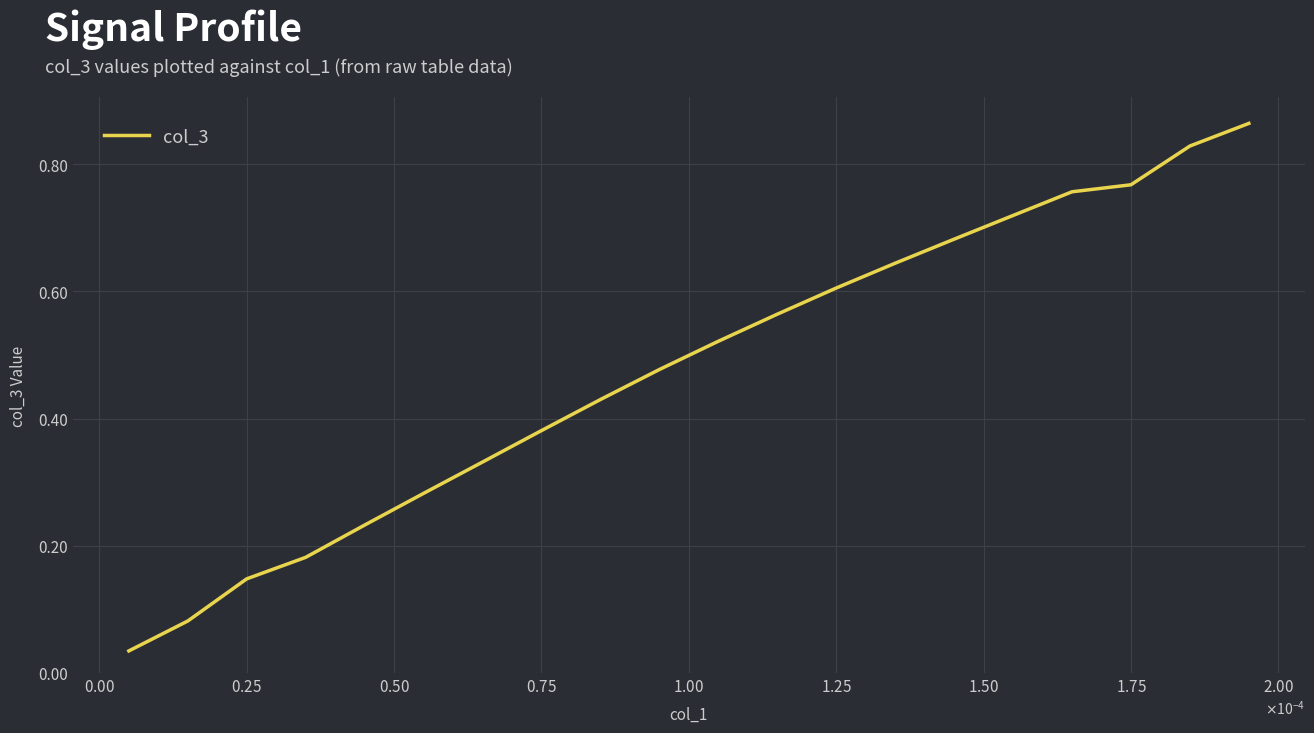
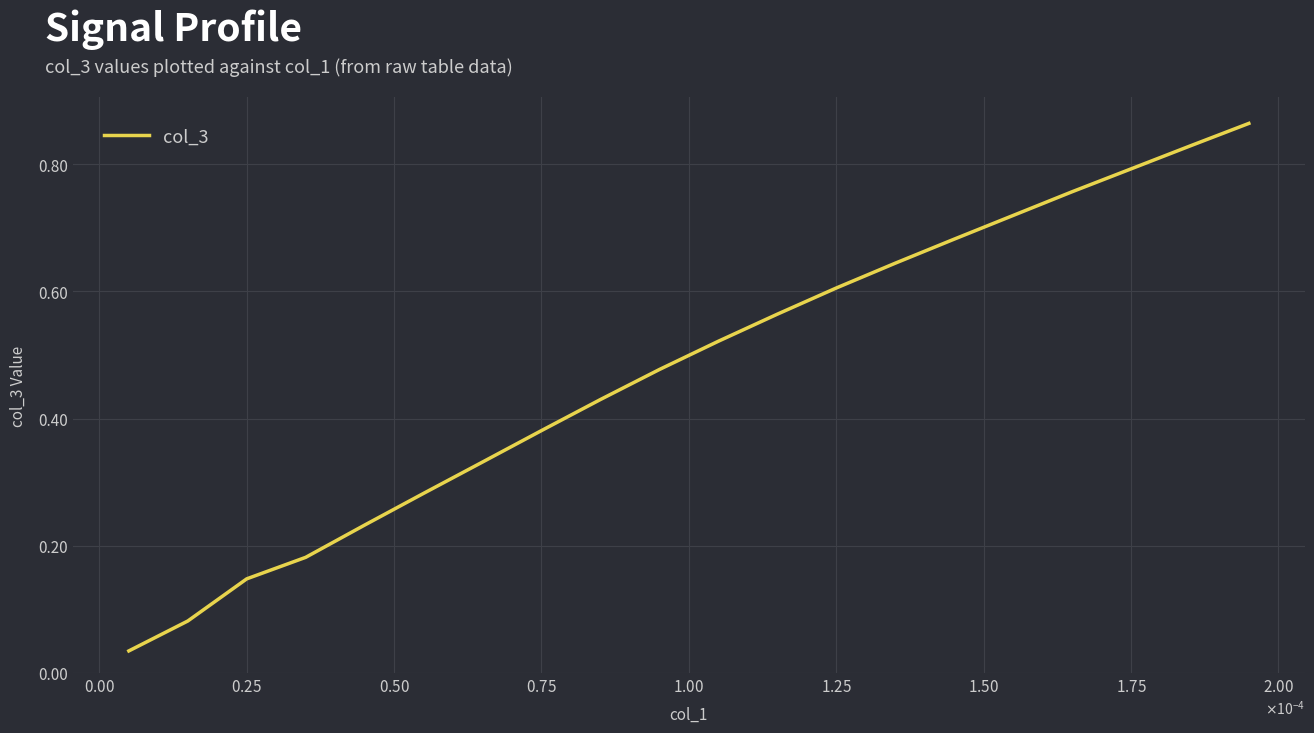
  {
    "0.25": 0.15,
    "0.75": 0.38,
    "1.25": 0.61,
-   "1.75": 0.77
+   "1.75": 0.79
  }
